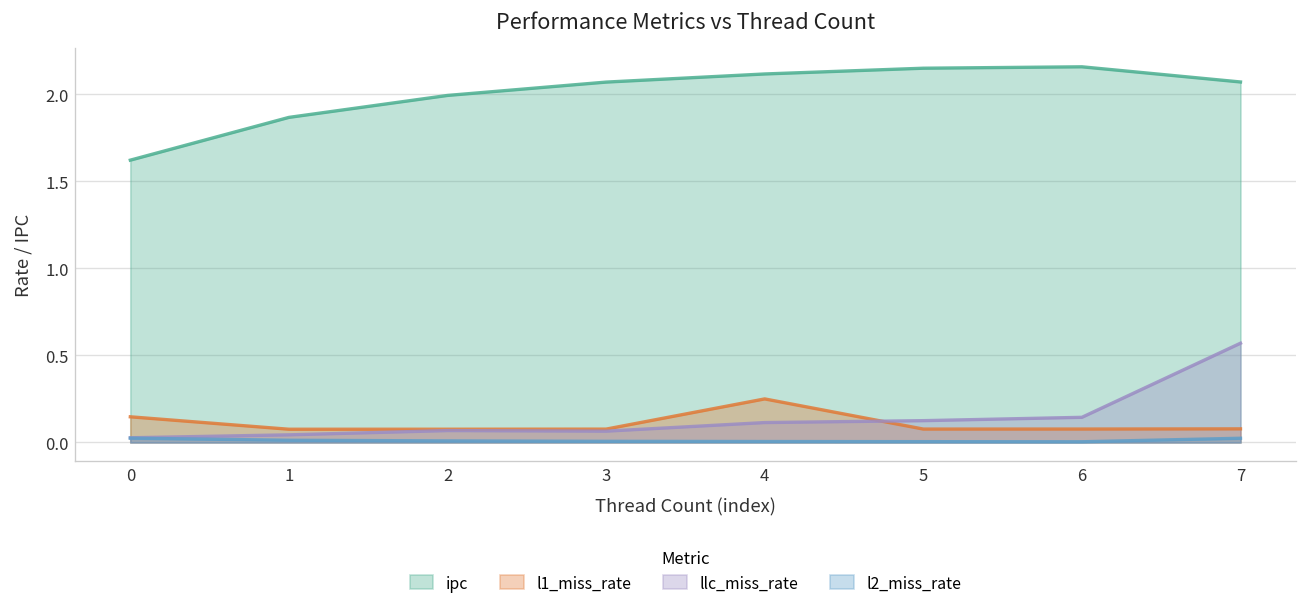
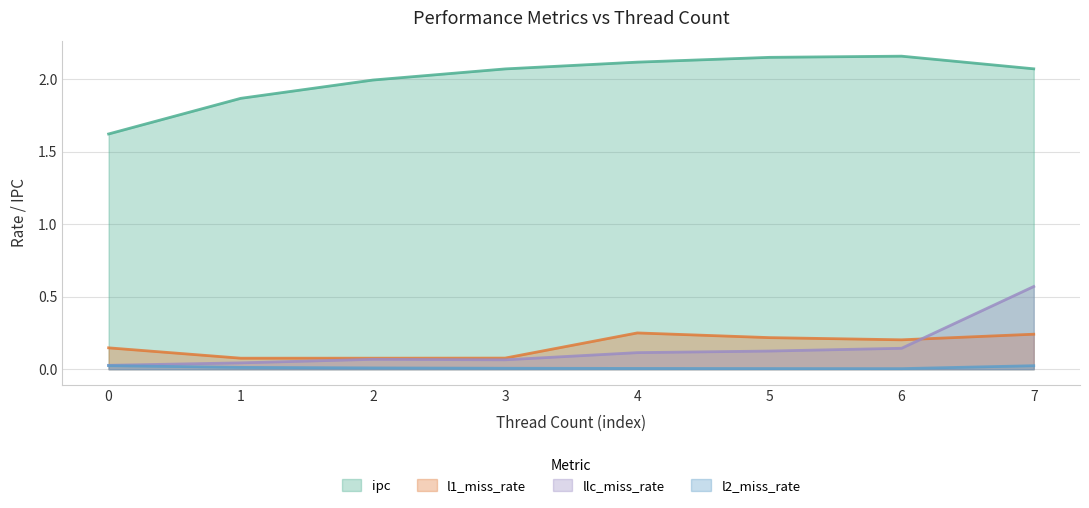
  {
    "l1_miss_rate": {
      "0": 0.15,
      "1": 0.08,
      "4": 0.25,
-     "5": 0.08,
-     "6": 0.08,
-     "7": 0.08
+     "5": 0.22,
+     "6": 0.20,
+     "7": 0.24
    }
  }
